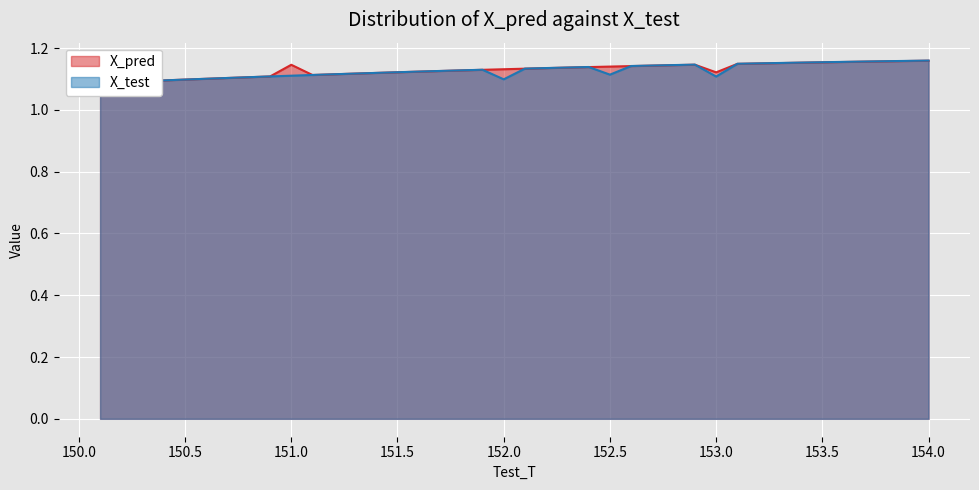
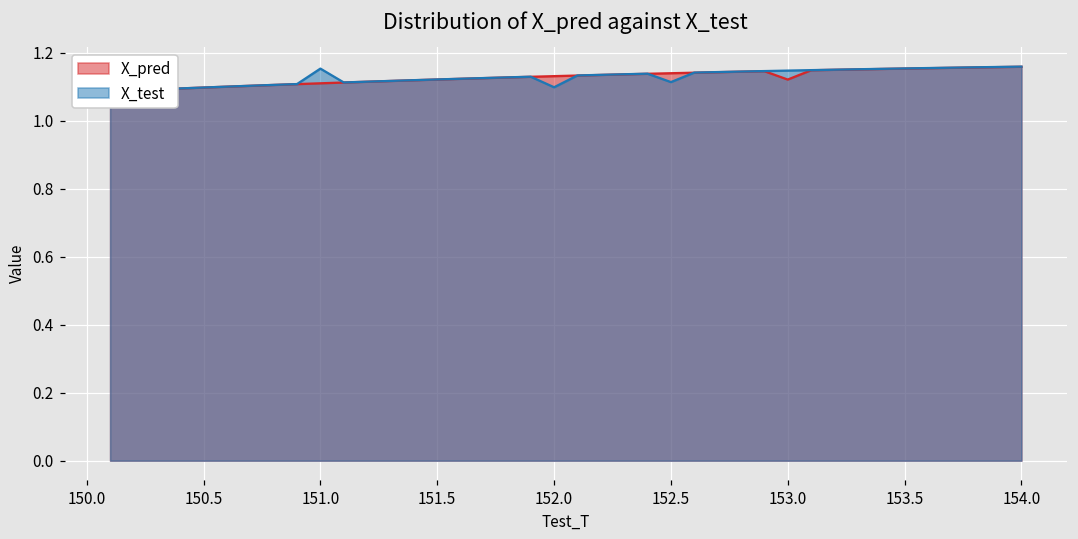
  {
    "X_pred": {
-     "151.0": 1.15,
+     "151.0": 1.11,
      "152.0": 1.13,
      "152.5": 1.14,
      "153.0": 1.12
    },
    "X_test": {
-     "151.0": 1.11,
+     "151.0": 1.15,
      "152.0": 1.10,
      "152.5": 1.11,
-     "153.0": 1.11
+     "153.0": 1.15
    }
  }
